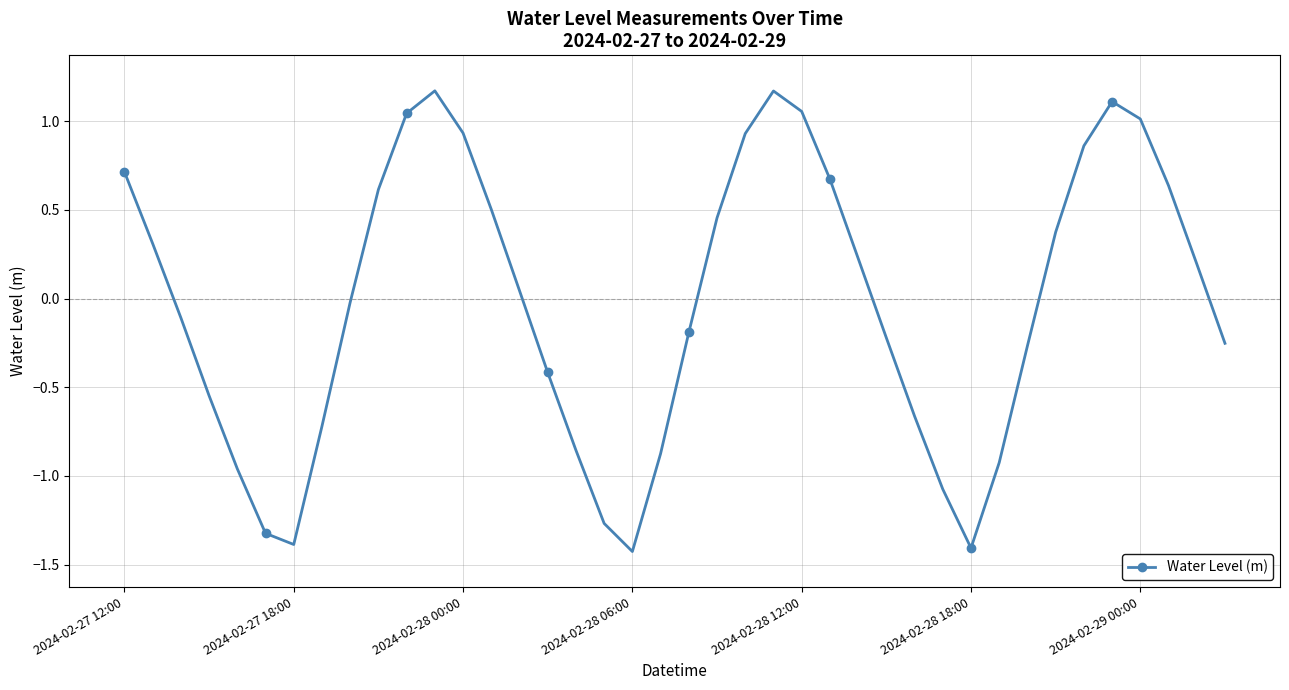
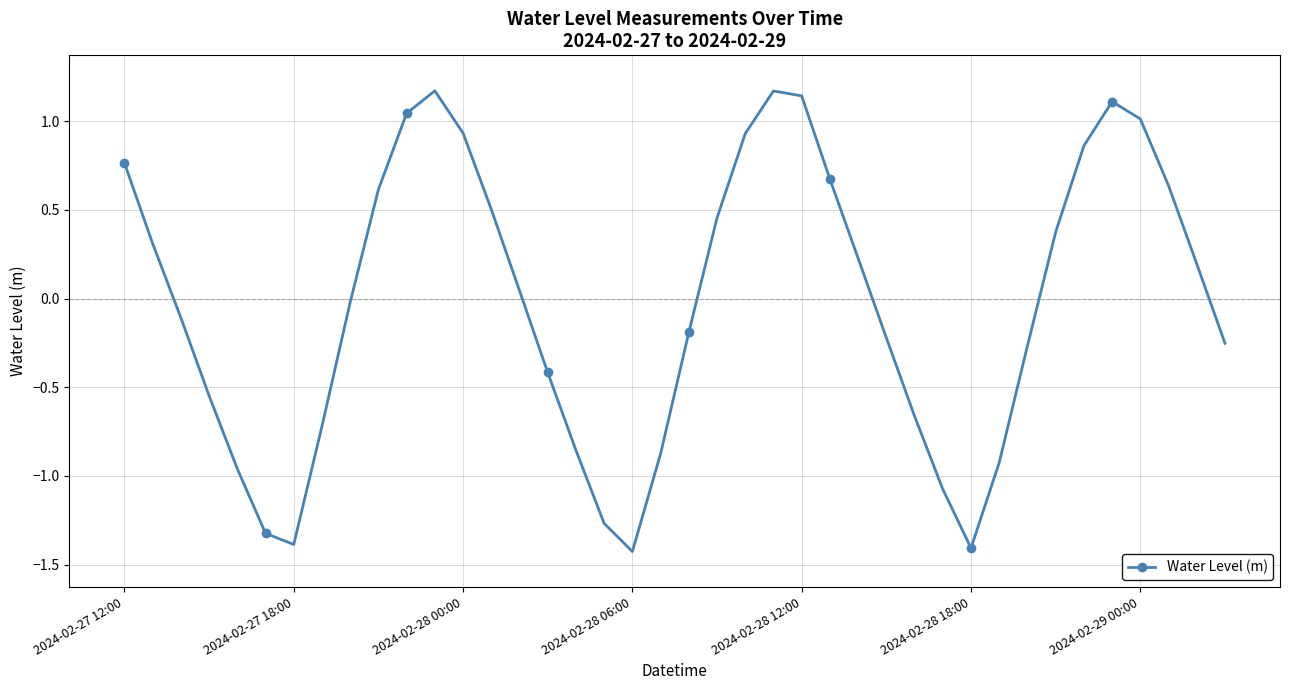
  {
-   "2024-02-27 12:00": 0.71,
+   "2024-02-27 12:00": 0.76,
    "2024-02-27 18:00": -1.39,
    "2024-02-28 00:00": 0.93,
    "2024-02-28 06:00": -1.43,
-   "2024-02-28 12:00": 1.05,
+   "2024-02-28 12:00": 1.14,
    "2024-02-28 18:00": -1.41,
    "2024-02-29 00:00": 1.01
  }
